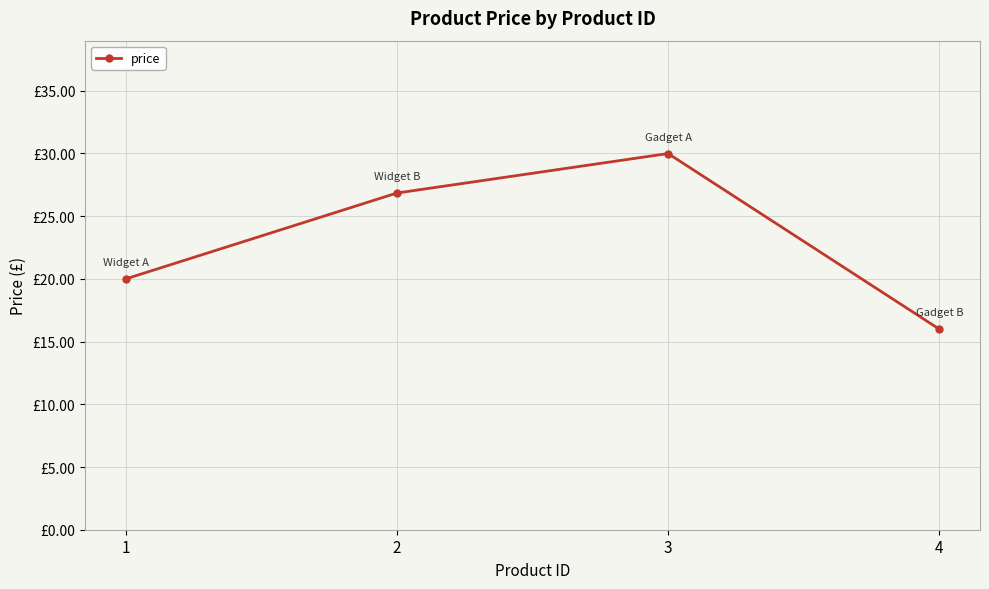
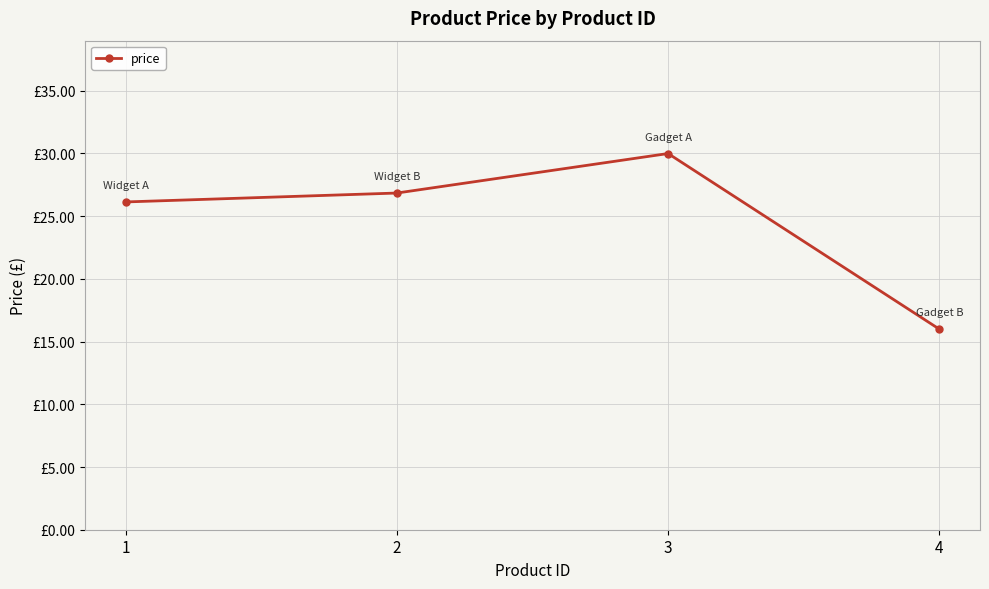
  {
-   "1": "£20.0",
+   "1": "£26.1",
    "2": "£26.8",
    "3": "£30.0",
    "4": "£16.0"
  }
